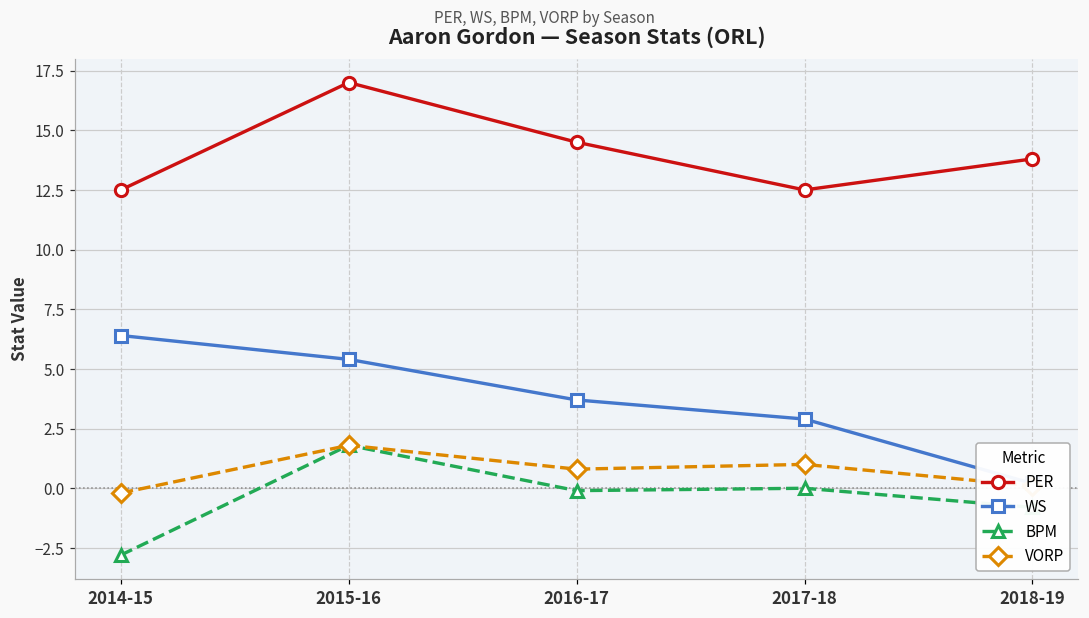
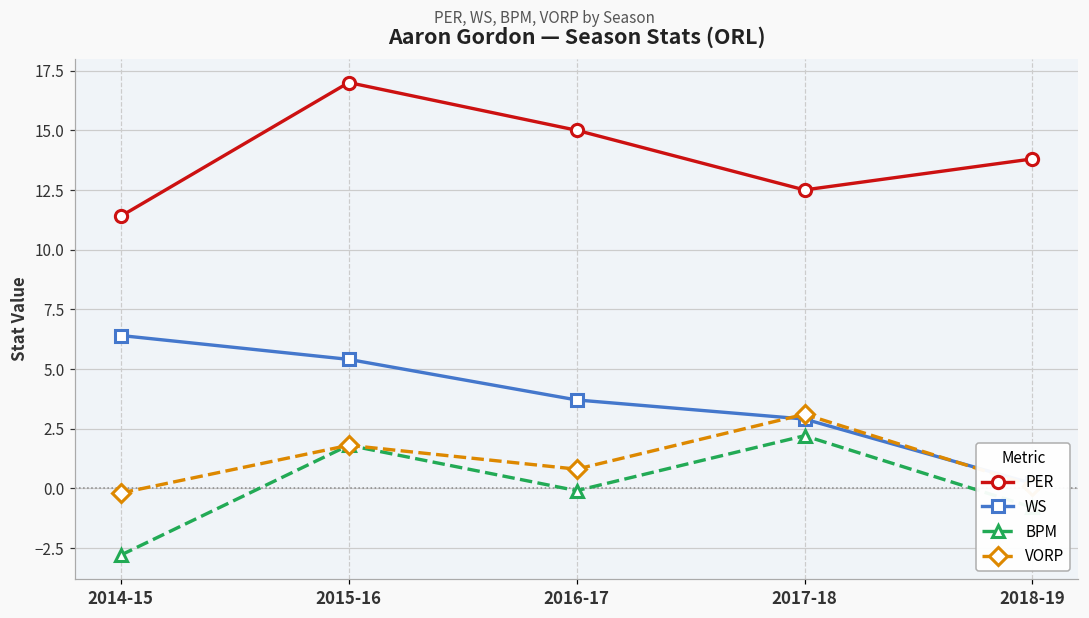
  {
    "PER": {
-     "2014-15": 12.5,
+     "2014-15": 11.4,
      "2015-16": 17.0,
-     "2016-17": 14.5,
+     "2016-17": 15.0,
      "2017-18": 12.5,
      "2018-19": 13.8
    },
    "WS": {
      "2014-15": 6.4,
      "2015-16": 5.4,
      "2016-17": 3.7,
      "2017-18": 2.9
    },
    "BPM": {
      "2014-15": -2.8,
      "2016-17": -0.1,
-     "2017-18": 0.0
+     "2017-18": 2.2
    },
    "VORP": {
      "2014-15": -0.2,
      "2016-17": 0.8,
-     "2017-18": 1.0
+     "2017-18": 3.1
    }
  }
